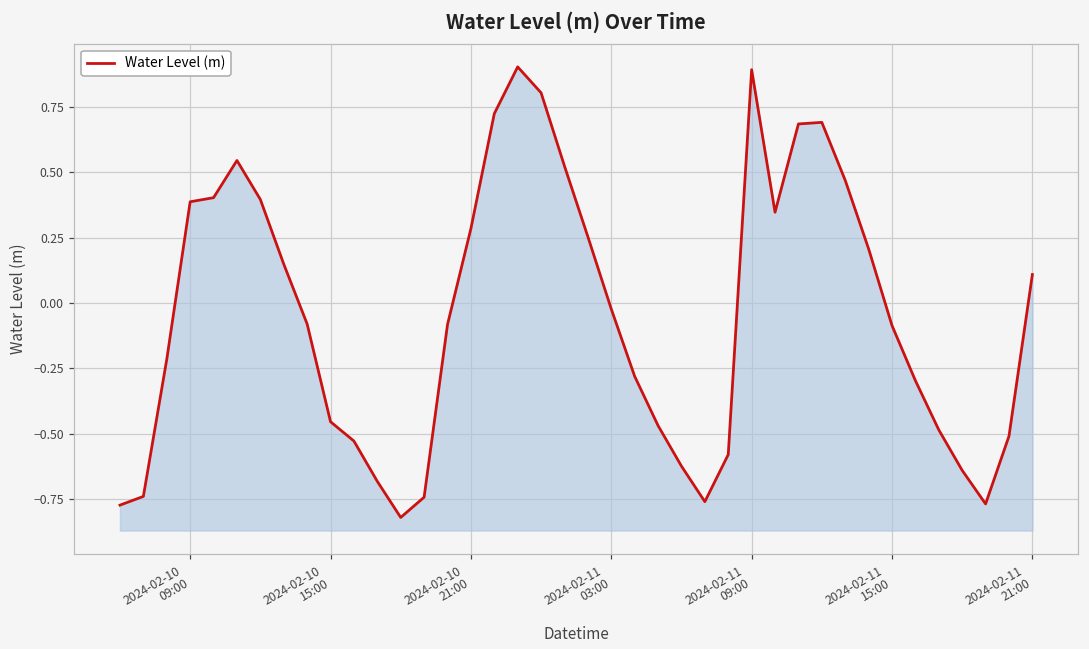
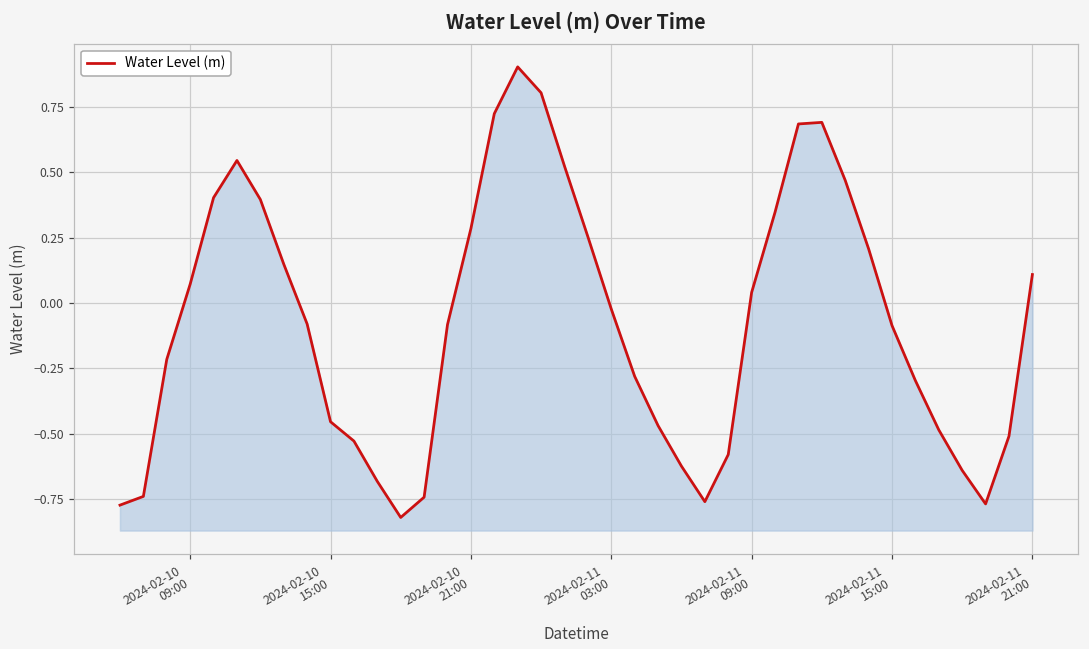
  {
-   "2024-02-10 09:00": 0.39,
+   "2024-02-10 09:00": 0.07,
    "2024-02-10 15:00": -0.45,
    "2024-02-10 21:00": 0.28,
    "2024-02-11 03:00": -0.02,
-   "2024-02-11 09:00": 0.89,
+   "2024-02-11 09:00": 0.04,
    "2024-02-11 15:00": -0.09,
    "2024-02-11 21:00": 0.11
  }
